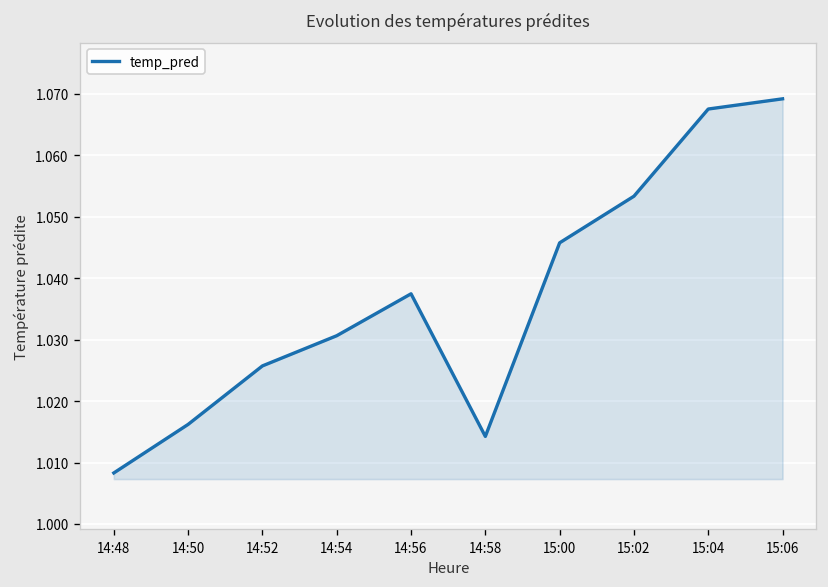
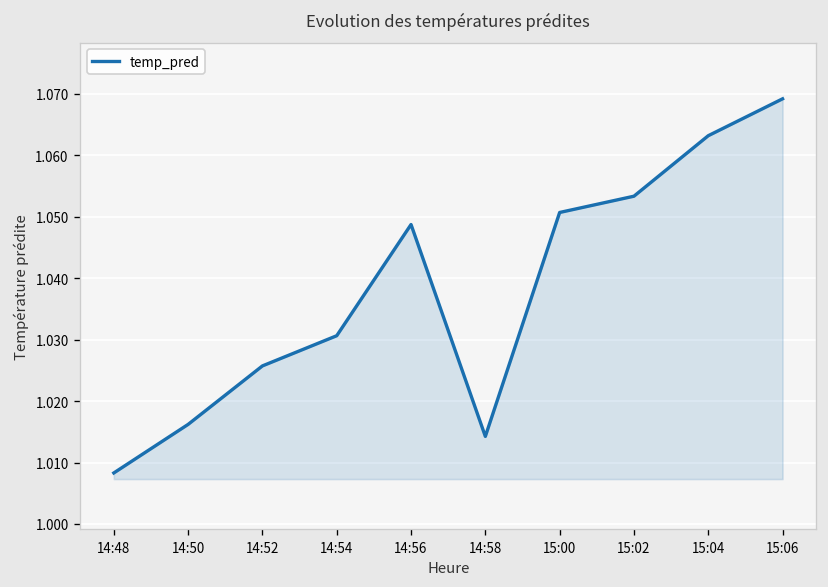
  {
    "14:48": 1.008,
    "14:50": 1.016,
    "14:52": 1.026,
    "14:54": 1.031,
-   "14:56": 1.037,
+   "14:56": 1.049,
    "14:58": 1.014,
-   "15:00": 1.046,
+   "15:00": 1.051,
    "15:02": 1.053,
-   "15:04": 1.068,
+   "15:04": 1.063,
    "15:06": 1.069
  }
